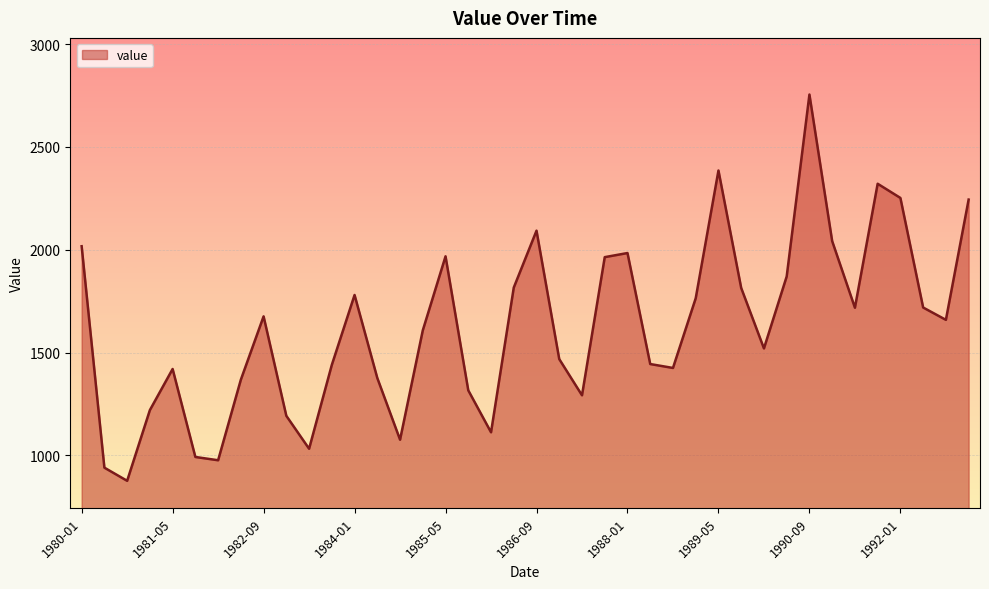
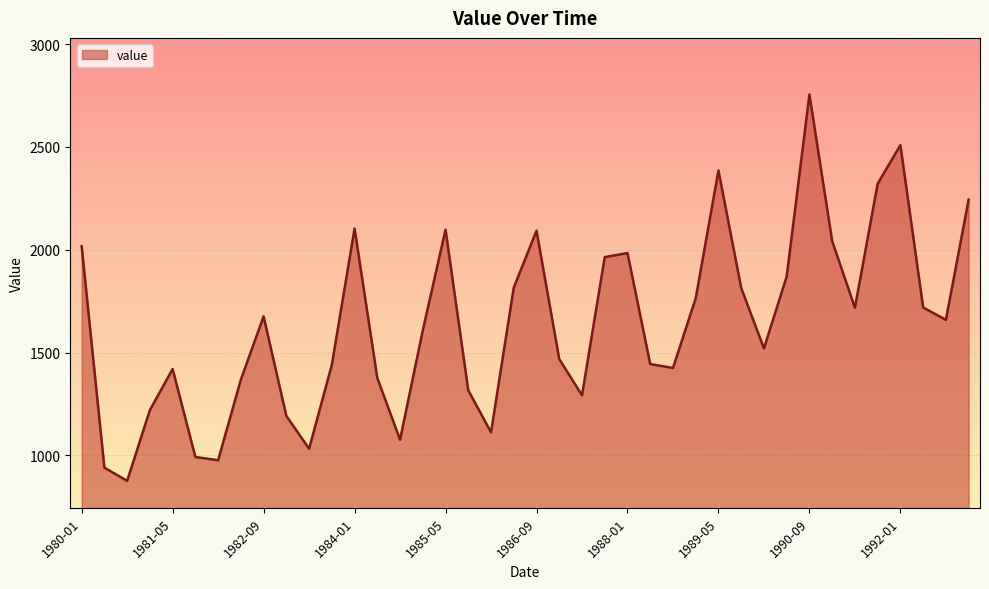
  {
    "1980-01": 2020,
    "1981-05": 1420,
    "1982-09": 1680,
-   "1984-01": 1780,
-   "1985-05": 1970,
+   "1984-01": 2100,
+   "1985-05": 2100,
    "1986-09": 2090,
    "1988-01": 1980,
    "1989-05": 2390,
    "1990-09": 2760,
-   "1992-01": 2250
+   "1992-01": 2510
  }
